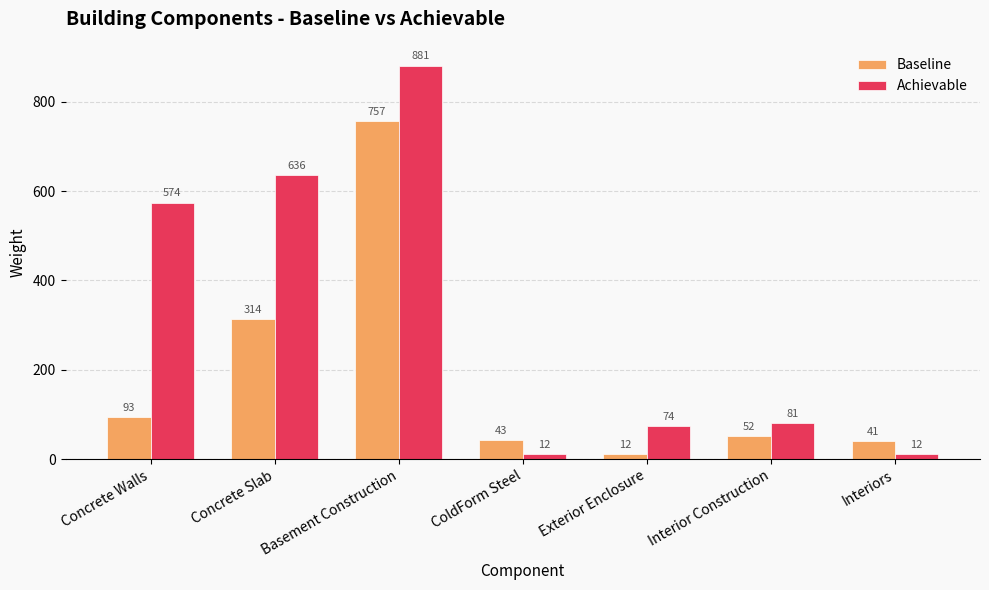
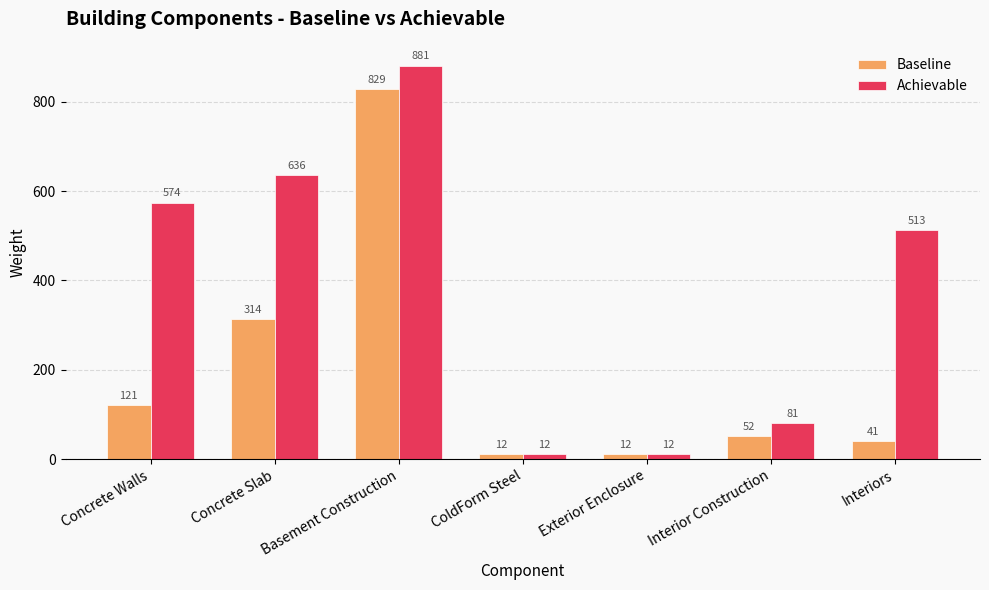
  {
    "Baseline": {
-     "Concrete Walls": 93,
+     "Concrete Walls": 121,
      "Concrete Slab": 314,
-     "Basement Construction": 757,
-     "ColdForm Steel": 43,
+     "Basement Construction": 829,
+     "ColdForm Steel": 12,
      "Exterior Enclosure": 12,
      "Interior Construction": 52,
      "Interiors": 41
    },
    "Achievable": {
      "Concrete Walls": 574,
      "Concrete Slab": 636,
      "Basement Construction": 881,
      "ColdForm Steel": 12,
-     "Exterior Enclosure": 74,
+     "Exterior Enclosure": 12,
      "Interior Construction": 81,
-     "Interiors": 12
+     "Interiors": 513
    }
  }
